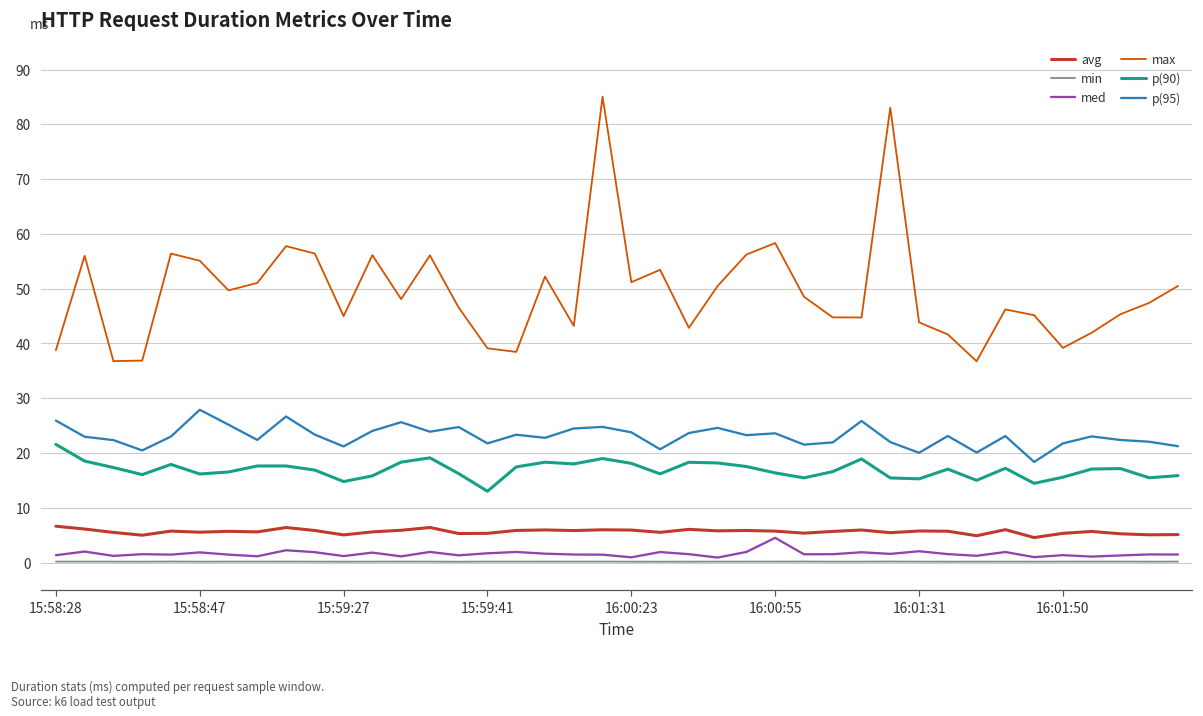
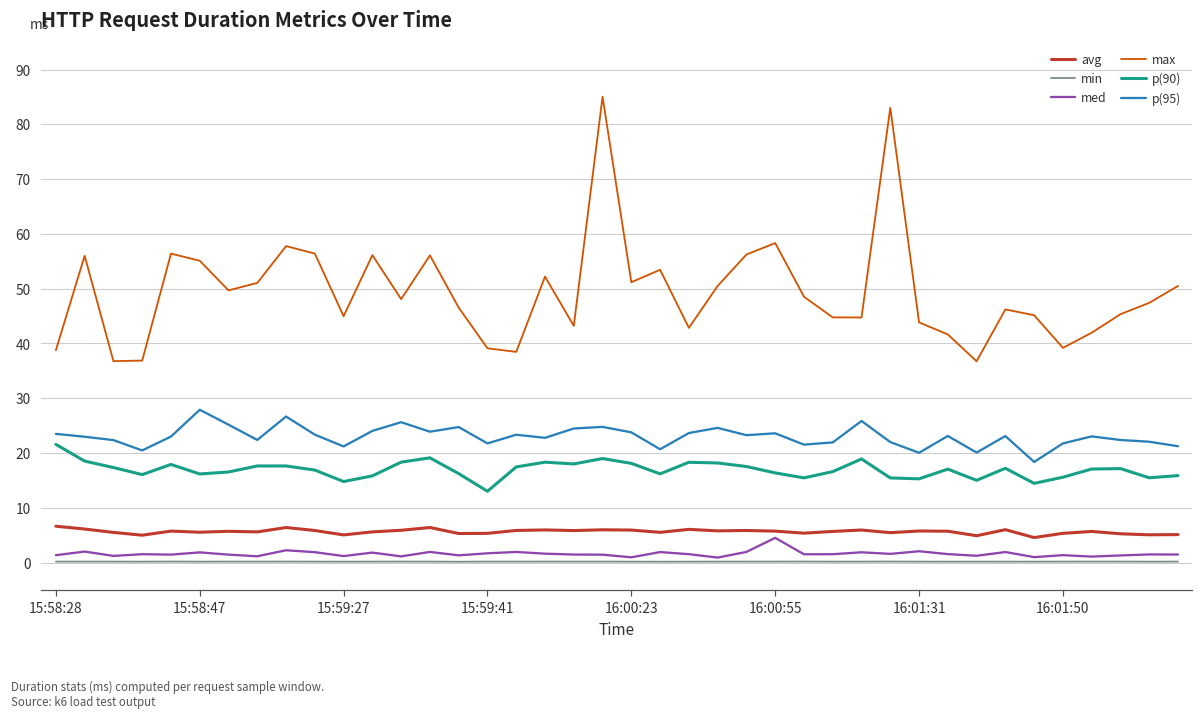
  {
    "min": {
      "15:58:28": 0,
      "15:58:47": 0,
      "15:59:27": 0,
      "15:59:41": 0,
      "16:00:23": 0,
      "16:00:55": 0,
      "16:01:31": 0,
      "16:01:50": 0
    },
    "med": {
      "15:58:28": 1,
      "15:58:47": 2,
      "15:59:27": 1,
      "15:59:41": 2,
      "16:00:23": 1,
      "16:00:55": 5,
      "16:01:31": 2,
      "16:01:50": 1
    },
    "p(90)": {
      "15:58:28": 22,
      "15:58:47": 16,
      "15:59:27": 15,
      "15:59:41": 13,
      "16:00:23": 18,
      "16:00:55": 16,
      "16:01:31": 15,
      "16:01:50": 16
    },
    "p(95)": {
-     "15:58:28": 26,
+     "15:58:28": 24,
      "15:58:47": 28,
      "15:59:27": 21,
      "15:59:41": 22,
      "16:00:23": 24,
      "16:00:55": 24,
      "16:01:31": 20,
      "16:01:50": 22
    }
  }
